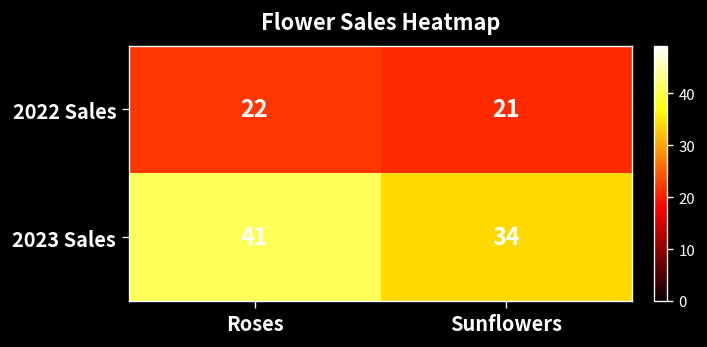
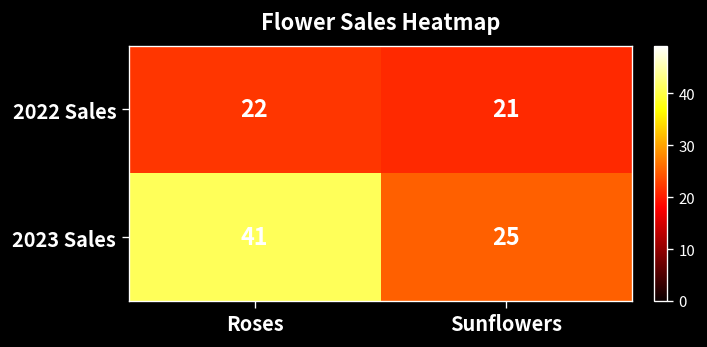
  {
    "2022 Sales": {
      "Roses": 22,
      "Sunflowers": 21
    },
    "2023 Sales": {
      "Roses": 41,
-     "Sunflowers": 34
+     "Sunflowers": 25
    }
  }
